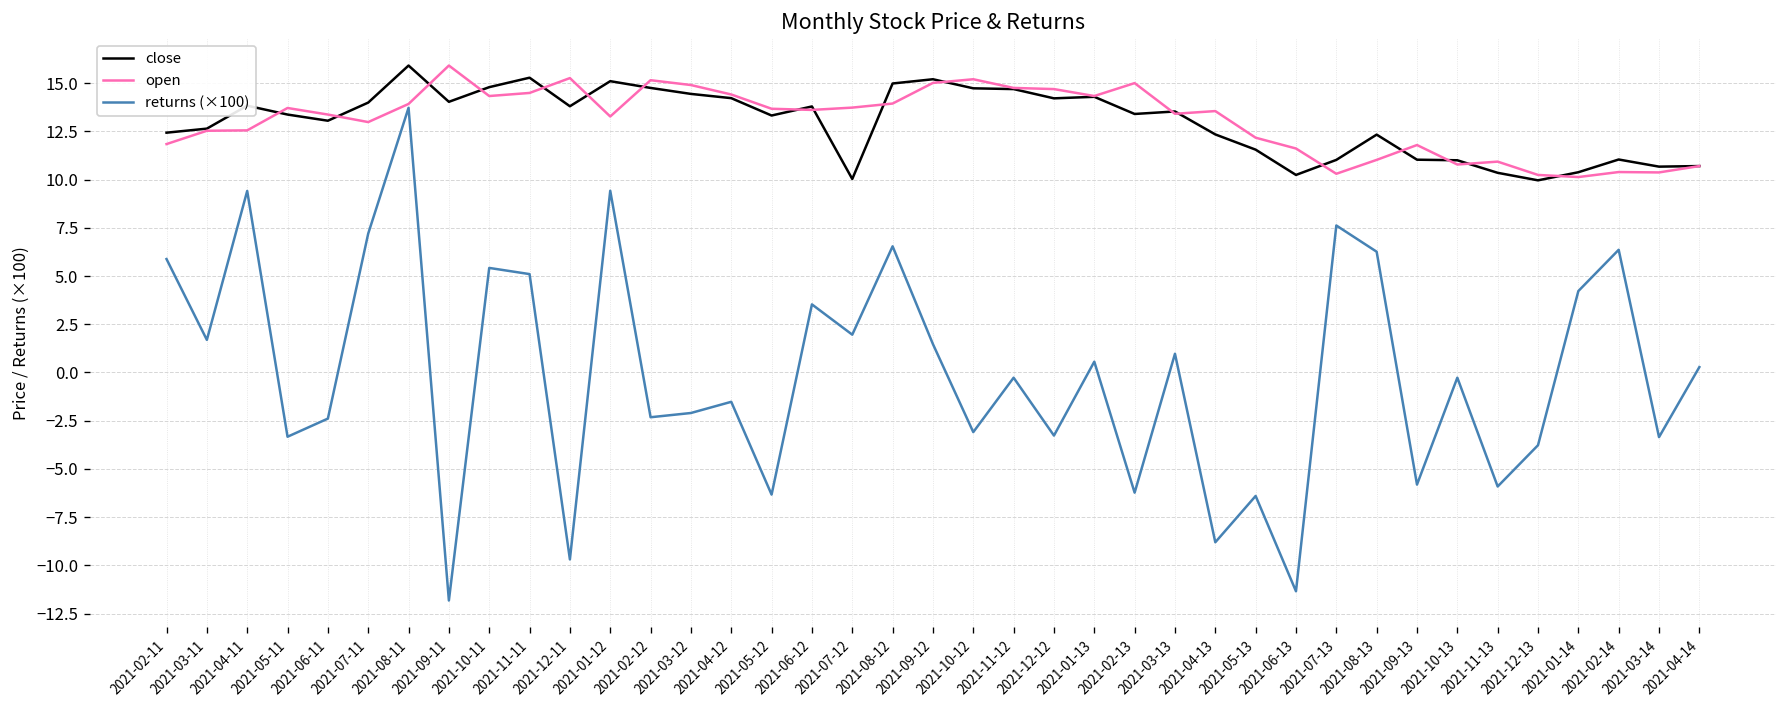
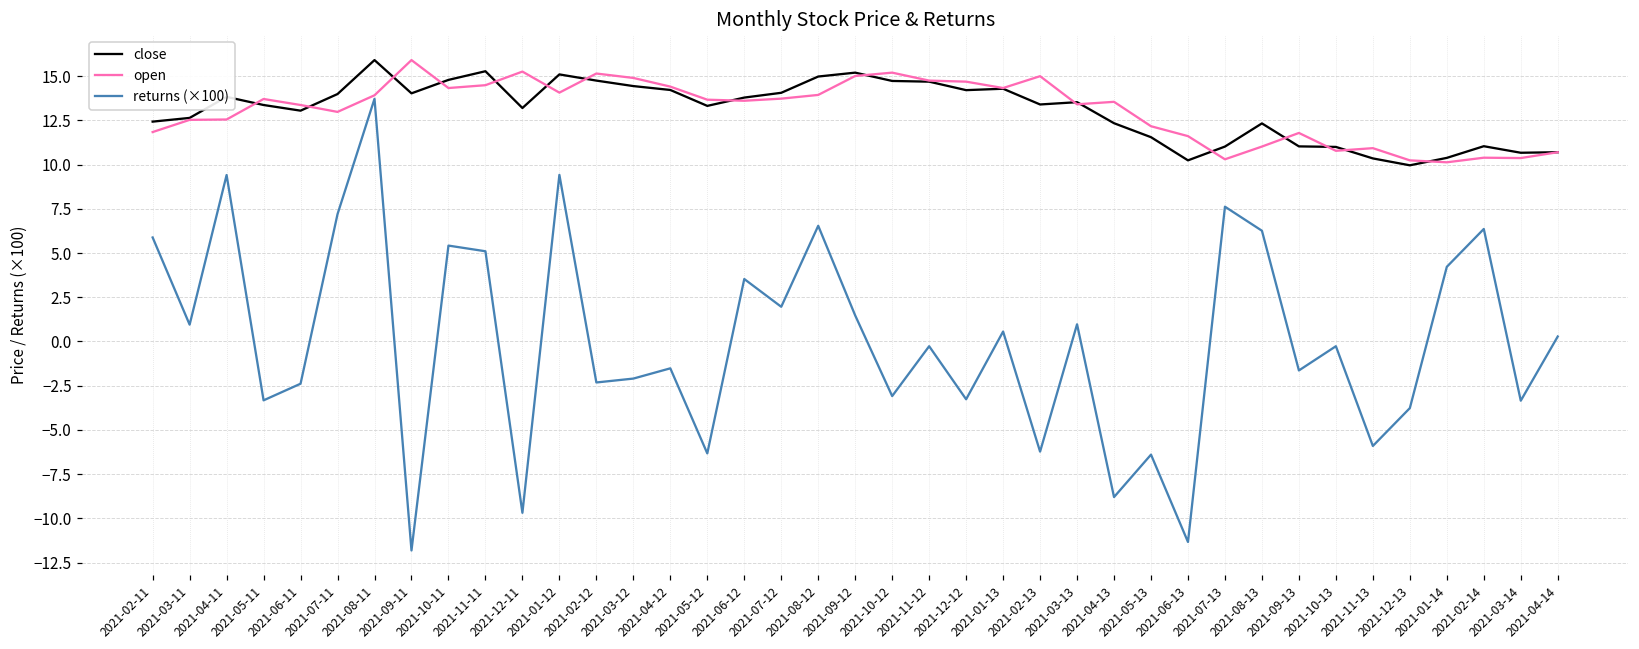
  {
    "close": {
      "2021-02-11": 12.4,
      "2021-05-11": 13.4,
      "2021-06-11": 13.1,
      "2021-07-11": 14.0,
      "2021-08-11": 15.9,
      "2021-09-11": 14.0,
      "2021-10-11": 14.8,
      "2021-11-11": 15.3,
-     "2021-12-11": 13.8,
+     "2021-12-11": 13.2,
      "2021-01-12": 15.1,
      "2021-02-12": 14.8,
      "2021-03-12": 14.4,
      "2021-04-12": 14.2,
      "2021-05-12": 13.3,
      "2021-06-12": 13.8,
-     "2021-07-12": 10.0,
+     "2021-07-12": 14.1,
      "2021-08-12": 15.0,
      "2021-09-12": 15.2,
      "2021-10-12": 14.7,
      "2021-12-12": 14.2,
      "2021-02-13": 13.4,
      "2021-04-13": 12.3,
      "2021-05-13": 11.6,
      "2021-06-13": 10.2,
      "2021-07-13": 11.0,
      "2021-08-13": 12.3,
      "2021-09-13": 11.0,
      "2021-10-13": 11.0,
      "2021-11-13": 10.4,
      "2021-12-13": 10.0,
      "2021-01-14": 10.4,
      "2021-02-14": 11.0,
      "2021-03-14": 10.7
    },
    "open": {
      "2021-02-11": 11.8,
      "2021-04-11": 12.6,
      "2021-05-11": 13.7,
      "2021-06-11": 13.4,
      "2021-07-11": 13.0,
      "2021-08-11": 13.9,
      "2021-09-11": 15.9,
      "2021-10-11": 14.3,
      "2021-11-11": 14.5,
      "2021-12-11": 15.3,
-     "2021-01-12": 13.3,
+     "2021-01-12": 14.1,
      "2021-02-12": 15.2,
      "2021-03-12": 14.9,
      "2021-04-12": 14.4,
      "2021-05-12": 13.7,
      "2021-06-12": 13.6,
      "2021-07-12": 13.7,
      "2021-08-12": 13.9,
      "2021-09-12": 15.0,
      "2021-10-12": 15.2,
      "2021-12-12": 14.7,
      "2021-02-13": 15.0,
      "2021-04-13": 13.6,
      "2021-05-13": 12.2,
      "2021-06-13": 11.6,
      "2021-07-13": 10.3,
      "2021-08-13": 11.0,
      "2021-09-13": 11.8,
      "2021-10-13": 10.8,
      "2021-11-13": 10.9,
      "2021-12-13": 10.2,
      "2021-01-14": 10.1,
      "2021-02-14": 10.4,
      "2021-03-14": 10.4
    },
    "returns (×100)": {
      "2021-02-11": 5.9,
-     "2021-03-11": 1.7,
+     "2021-03-11": 1.0,
      "2021-04-11": 9.4,
      "2021-05-11": -3.3,
      "2021-06-11": -2.4,
      "2021-07-11": 7.2,
      "2021-08-11": 13.7,
      "2021-09-11": -11.8,
      "2021-10-11": 5.4,
      "2021-11-11": 5.1,
      "2021-12-11": -9.7,
      "2021-01-12": 9.4,
      "2021-02-12": -2.3,
      "2021-03-12": -2.1,
      "2021-04-12": -1.5,
      "2021-05-12": -6.3,
      "2021-06-12": 3.5,
      "2021-07-12": 2.0,
      "2021-08-12": 6.5,
      "2021-09-12": 1.5,
      "2021-10-12": -3.1,
      "2021-11-12": -0.3,
      "2021-12-12": -3.3,
      "2021-01-13": 0.6,
      "2021-02-13": -6.2,
      "2021-03-13": 1.0,
      "2021-04-13": -8.8,
      "2021-05-13": -6.4,
      "2021-06-13": -11.3,
      "2021-07-13": 7.6,
      "2021-08-13": 6.3,
-     "2021-09-13": -5.8,
+     "2021-09-13": -1.6,
      "2021-10-13": -0.3,
      "2021-11-13": -5.9,
      "2021-12-13": -3.8,
      "2021-01-14": 4.2,
      "2021-02-14": 6.4,
      "2021-03-14": -3.4,
      "2021-04-14": 0.3
    }
  }
